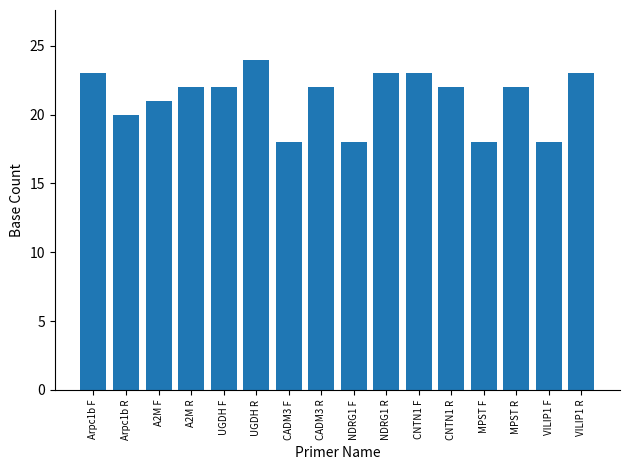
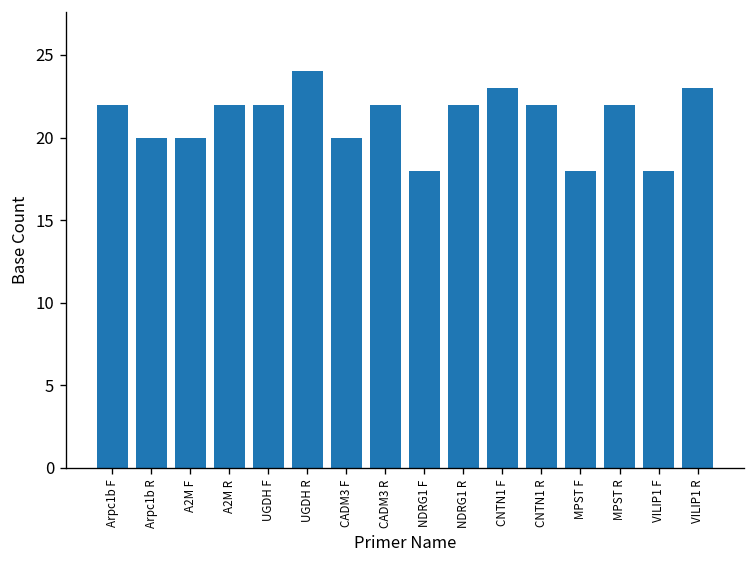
  {
-   "Arpc1b F": 23,
+   "Arpc1b F": 22,
    "Arpc1b R": 20,
-   "A2M F": 21,
+   "A2M F": 20,
    "A2M R": 22,
    "UGDH F": 22,
    "UGDH R": 24,
-   "CADM3 F": 18,
+   "CADM3 F": 20,
    "CADM3 R": 22,
    "NDRG1 F": 18,
-   "NDRG1 R": 23,
+   "NDRG1 R": 22,
    "CNTN1 F": 23,
    "CNTN1 R": 22,
    "MPST F": 18,
    "MPST R": 22,
    "VILIP1 F": 18,
    "VILIP1 R": 23
  }
